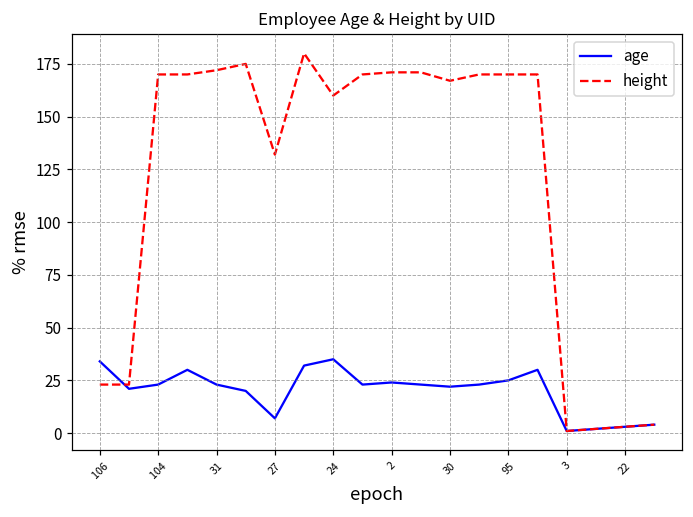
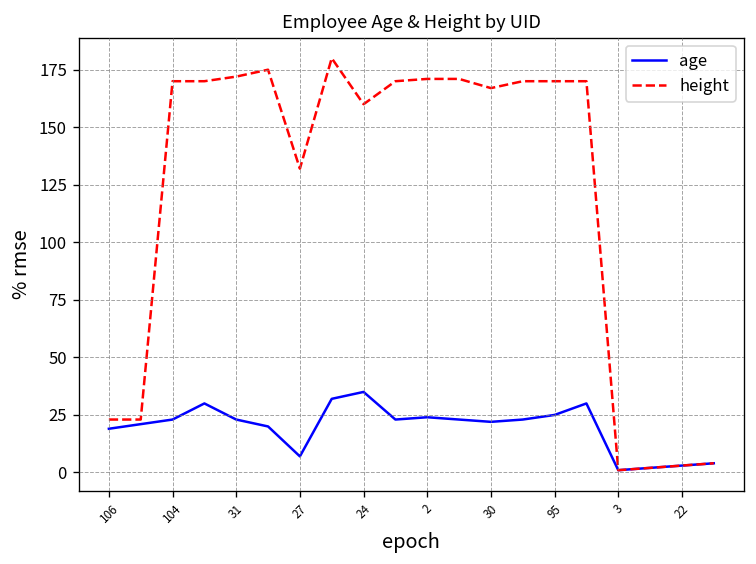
  {
    "age": {
-     "106": 34,
+     "106": 19,
      "104": 23,
      "31": 23,
      "27": 7,
      "24": 35,
      "2": 24,
      "30": 22,
      "95": 25
    },
    "height": {
      "106": 23,
      "104": 170,
      "31": 172,
      "27": 132,
      "24": 160,
      "2": 171,
      "30": 167,
      "95": 170
    }
  }
